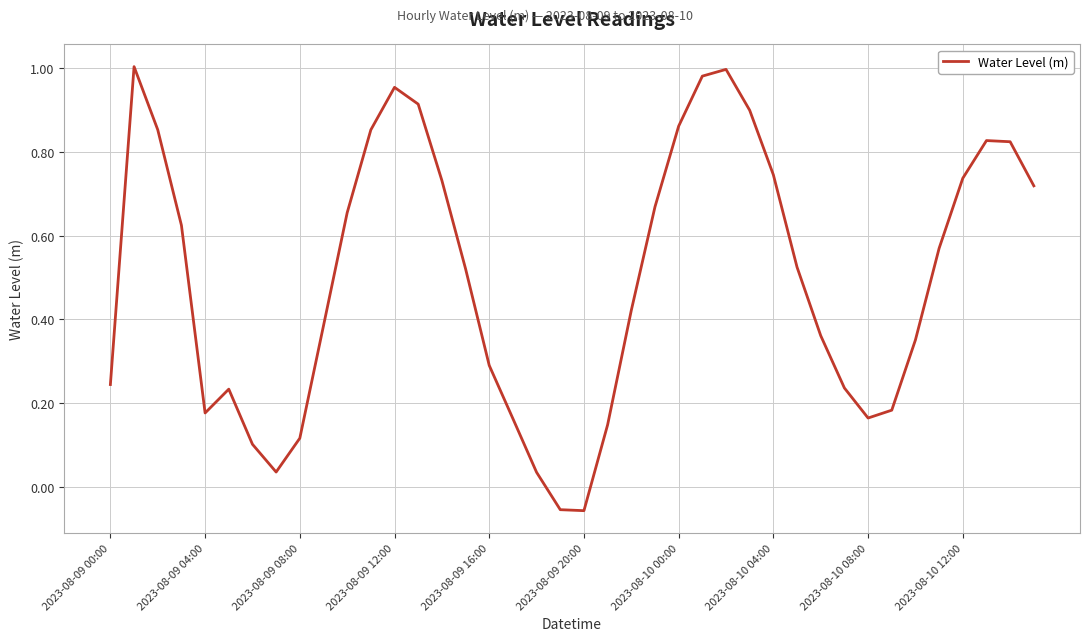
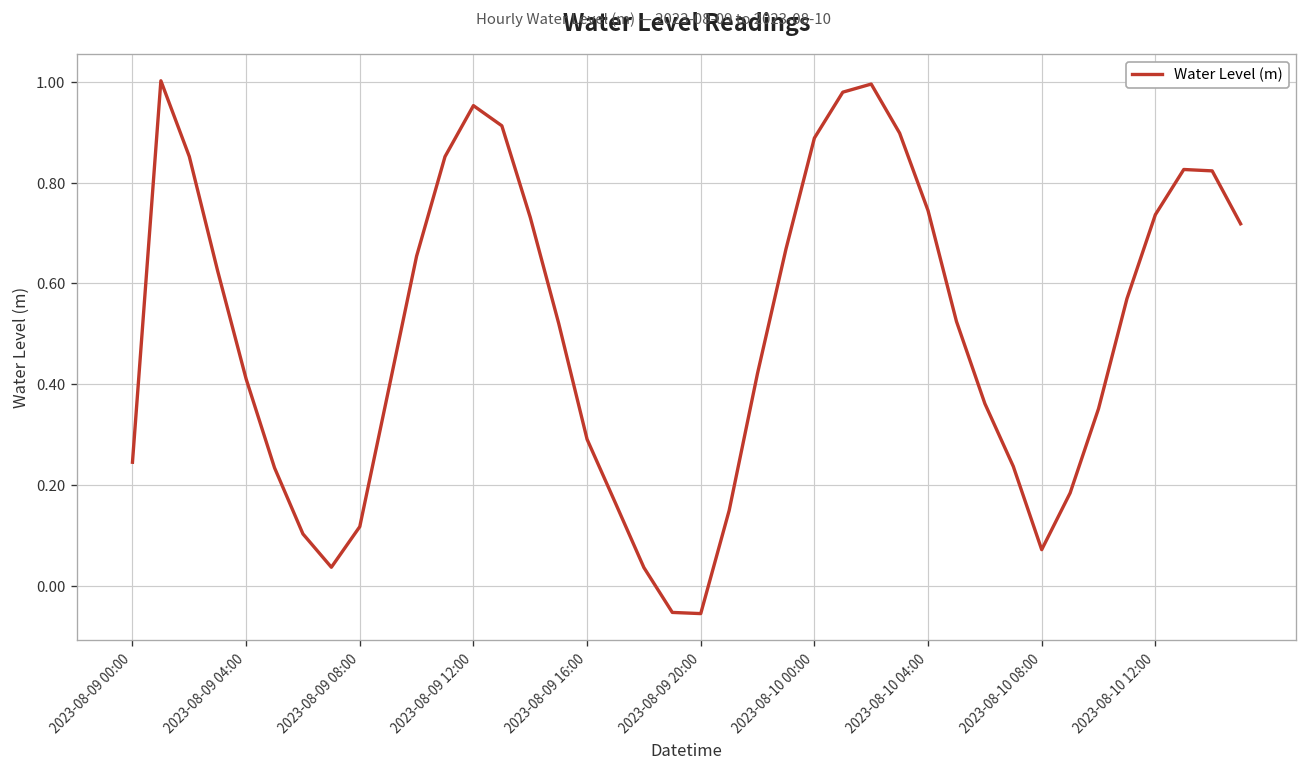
  {
    "2023-08-09 00:00": 0.25,
-   "2023-08-09 04:00": 0.18,
+   "2023-08-09 04:00": 0.41,
    "2023-08-09 08:00": 0.12,
    "2023-08-09 12:00": 0.95,
    "2023-08-09 16:00": 0.29,
    "2023-08-09 20:00": -0.06,
-   "2023-08-10 00:00": 0.86,
+   "2023-08-10 00:00": 0.89,
    "2023-08-10 04:00": 0.74,
-   "2023-08-10 08:00": 0.17,
+   "2023-08-10 08:00": 0.07,
    "2023-08-10 12:00": 0.74
  }
